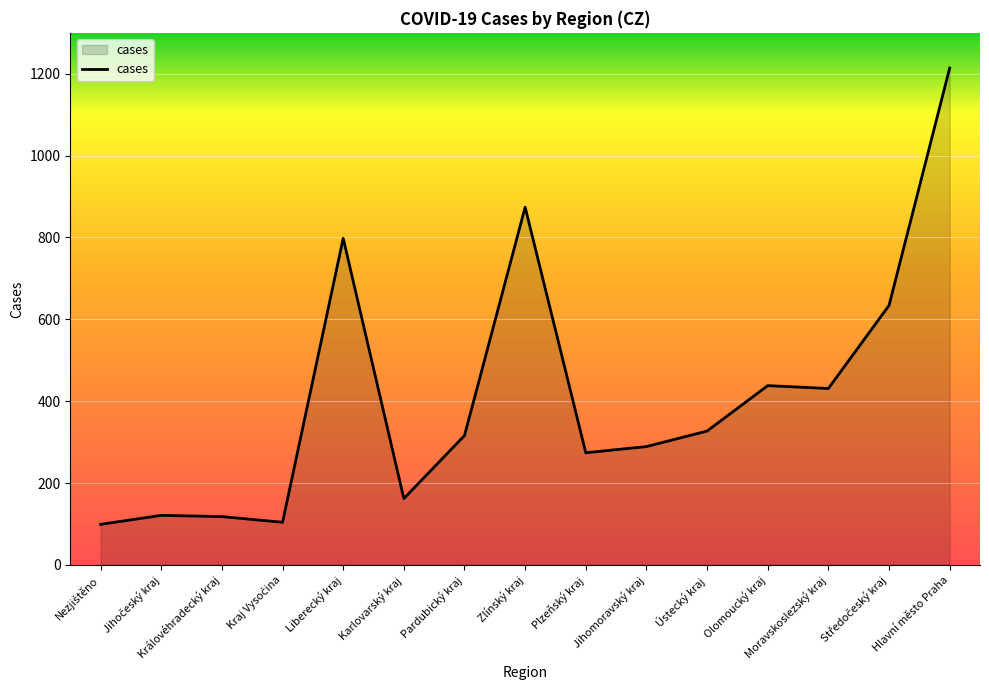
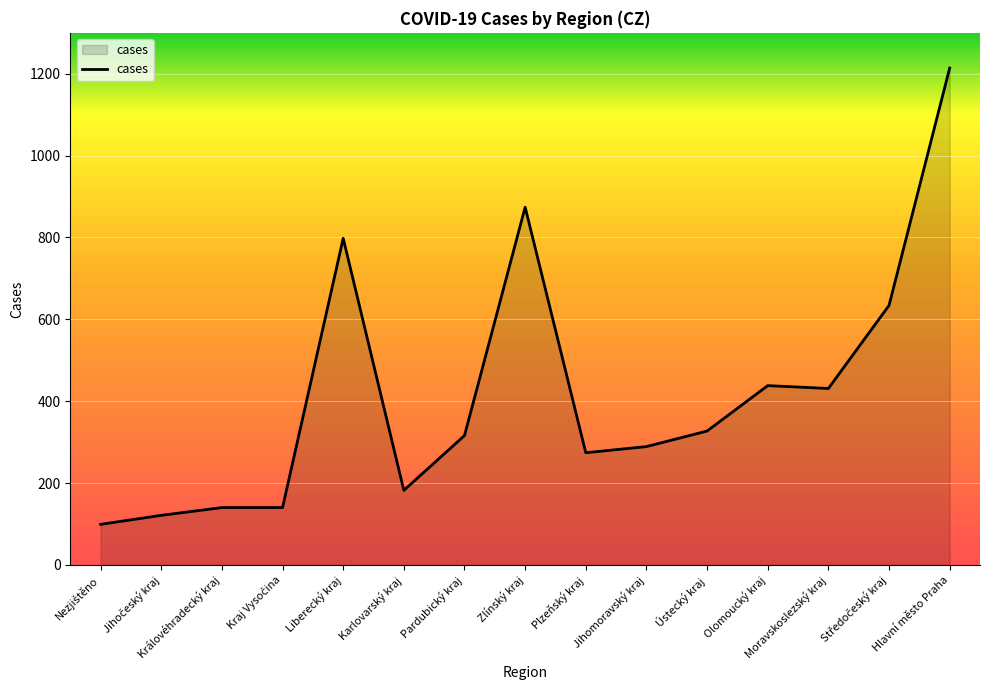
  {
    "Nezjištěno": 100,
    "Jihočeský kraj": 120,
-   "Královéhradecký kraj": 120,
-   "Kraj Vysočina": 100,
+   "Královéhradecký kraj": 140,
+   "Kraj Vysočina": 140,
    "Liberecký kraj": 800,
-   "Karlovarský kraj": 160,
+   "Karlovarský kraj": 180,
    "Pardubický kraj": 320,
    "Zlínský kraj": 870,
    "Plzeňský kraj": 270,
    "Jihomoravský kraj": 290,
    "Ústecký kraj": 330,
    "Olomoucký kraj": 440,
    "Moravskoslezský kraj": 430,
    "Středočeský kraj": 630,
    "Hlavní město Praha": 1210
  }
